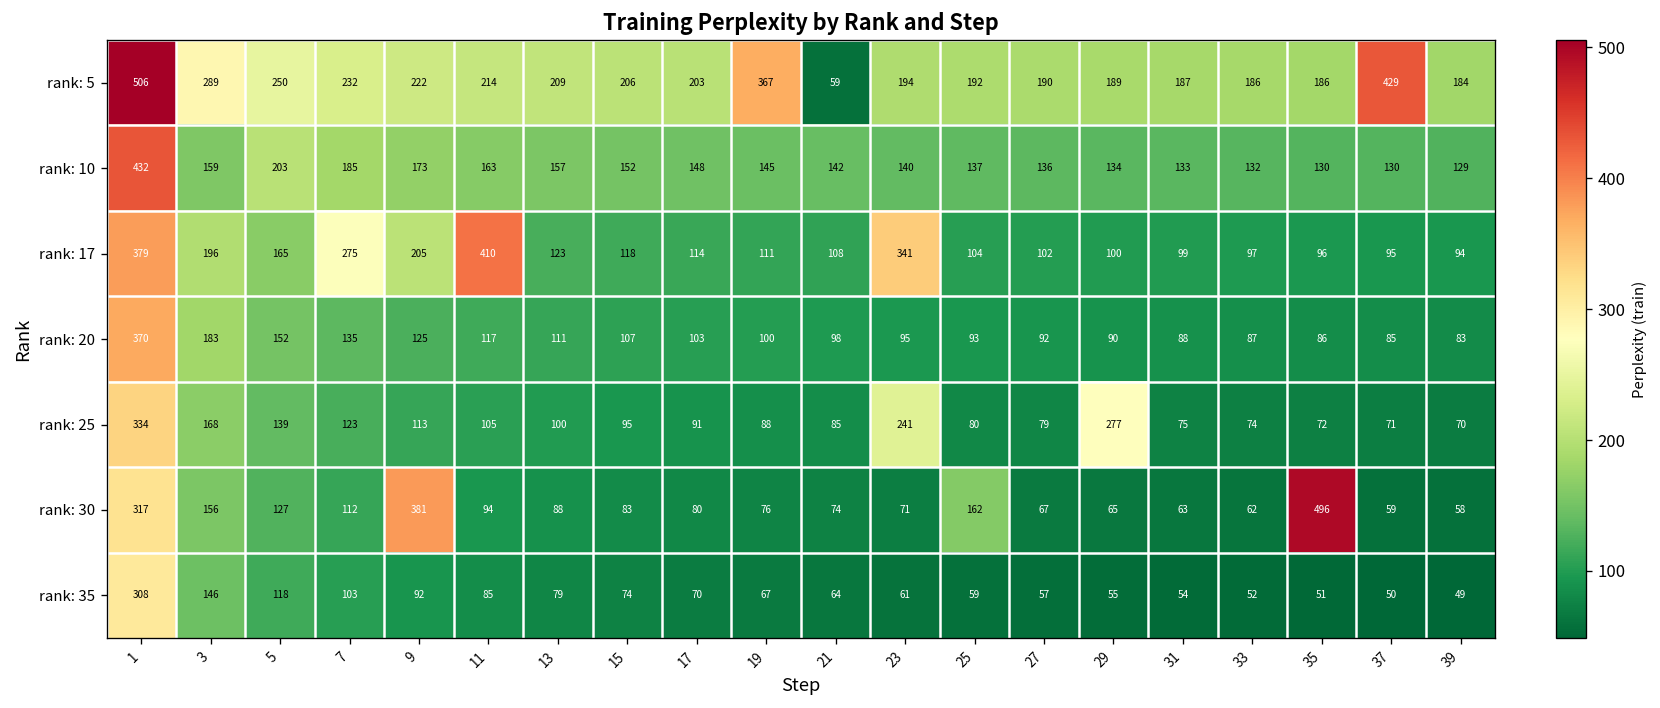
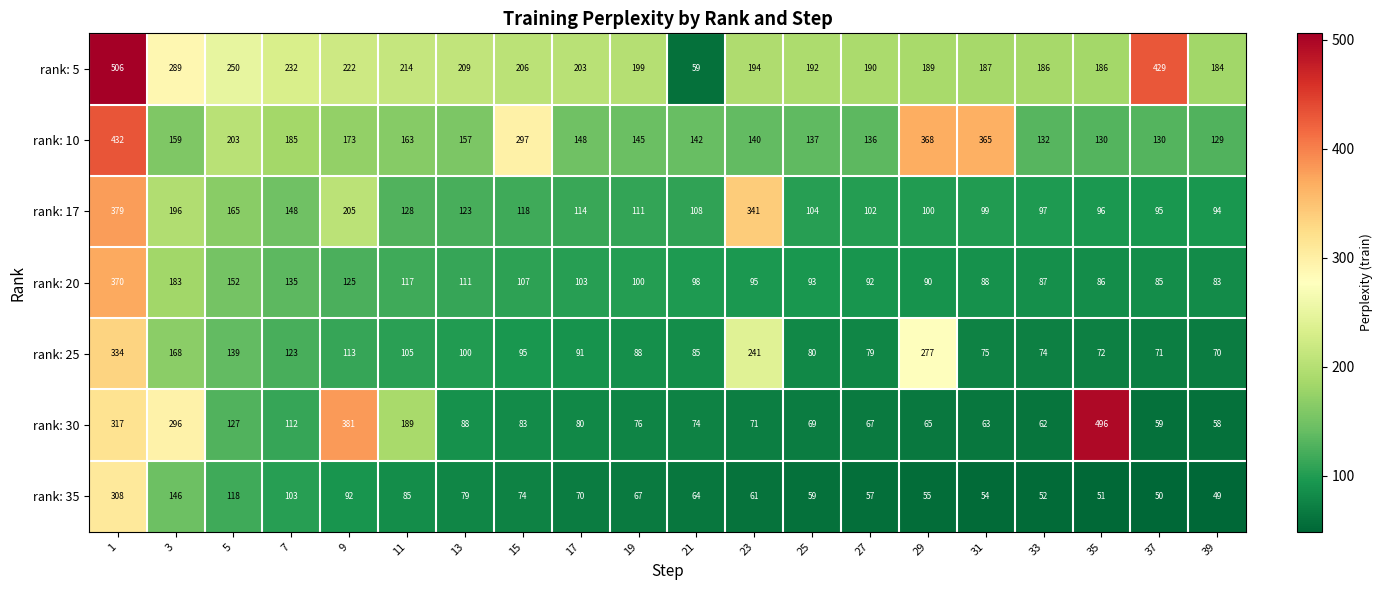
  {
    "rank: 5": {
      "1": 506,
      "3": 289,
      "5": 250,
      "7": 232,
      "9": 222,
      "11": 214,
      "13": 209,
      "15": 206,
      "17": 203,
-     "19": 367,
+     "19": 199,
      "21": 59,
      "23": 194,
      "25": 192,
      "27": 190,
      "29": 189,
      "31": 187,
      "33": 186,
      "35": 186,
      "37": 429,
      "39": 184
    },
    "rank: 10": {
      "1": 432,
      "3": 159,
      "5": 203,
      "7": 185,
      "9": 173,
      "11": 163,
      "13": 157,
-     "15": 152,
+     "15": 297,
      "17": 148,
      "19": 145,
      "21": 142,
      "23": 140,
      "25": 137,
      "27": 136,
-     "29": 134,
-     "31": 133,
+     "29": 368,
+     "31": 365,
      "33": 132,
      "35": 130,
      "37": 130,
      "39": 129
    },
    "rank: 17": {
      "1": 379,
      "3": 196,
      "5": 165,
-     "7": 275,
+     "7": 148,
      "9": 205,
-     "11": 410,
+     "11": 128,
      "13": 123,
      "15": 118,
      "17": 114,
      "19": 111,
      "21": 108,
      "23": 341,
      "25": 104,
      "27": 102,
      "29": 100,
      "31": 99,
      "33": 97,
      "35": 96,
      "37": 95,
      "39": 94
    },
    "rank: 20": {
      "1": 370,
      "3": 183,
      "5": 152,
      "7": 135,
      "9": 125,
      "11": 117,
      "13": 111,
      "15": 107,
      "17": 103,
      "19": 100,
      "21": 98,
      "23": 95,
      "25": 93,
      "27": 92,
      "29": 90,
      "31": 88,
      "33": 87,
      "35": 86,
      "37": 85,
      "39": 83
    },
    "rank: 25": {
      "1": 334,
      "3": 168,
      "5": 139,
      "7": 123,
      "9": 113,
      "11": 105,
      "13": 100,
      "15": 95,
      "17": 91,
      "19": 88,
      "21": 85,
      "23": 241,
      "25": 80,
      "27": 79,
      "29": 277,
      "31": 75,
      "33": 74,
      "35": 72,
      "37": 71,
      "39": 70
    },
    "rank: 30": {
      "1": 317,
-     "3": 156,
+     "3": 296,
      "5": 127,
      "7": 112,
      "9": 381,
-     "11": 94,
+     "11": 189,
      "13": 88,
      "15": 83,
      "17": 80,
      "19": 76,
      "21": 74,
      "23": 71,
-     "25": 162,
+     "25": 69,
      "27": 67,
      "29": 65,
      "31": 63,
      "33": 62,
      "35": 496,
      "37": 59,
      "39": 58
    },
    "rank: 35": {
      "1": 308,
      "3": 146,
      "5": 118,
      "7": 103,
      "9": 92,
      "11": 85,
      "13": 79,
      "15": 74,
      "17": 70,
      "19": 67,
      "21": 64,
      "23": 61,
      "25": 59,
      "27": 57,
      "29": 55,
      "31": 54,
      "33": 52,
      "35": 51,
      "37": 50,
      "39": 49
    }
  }
